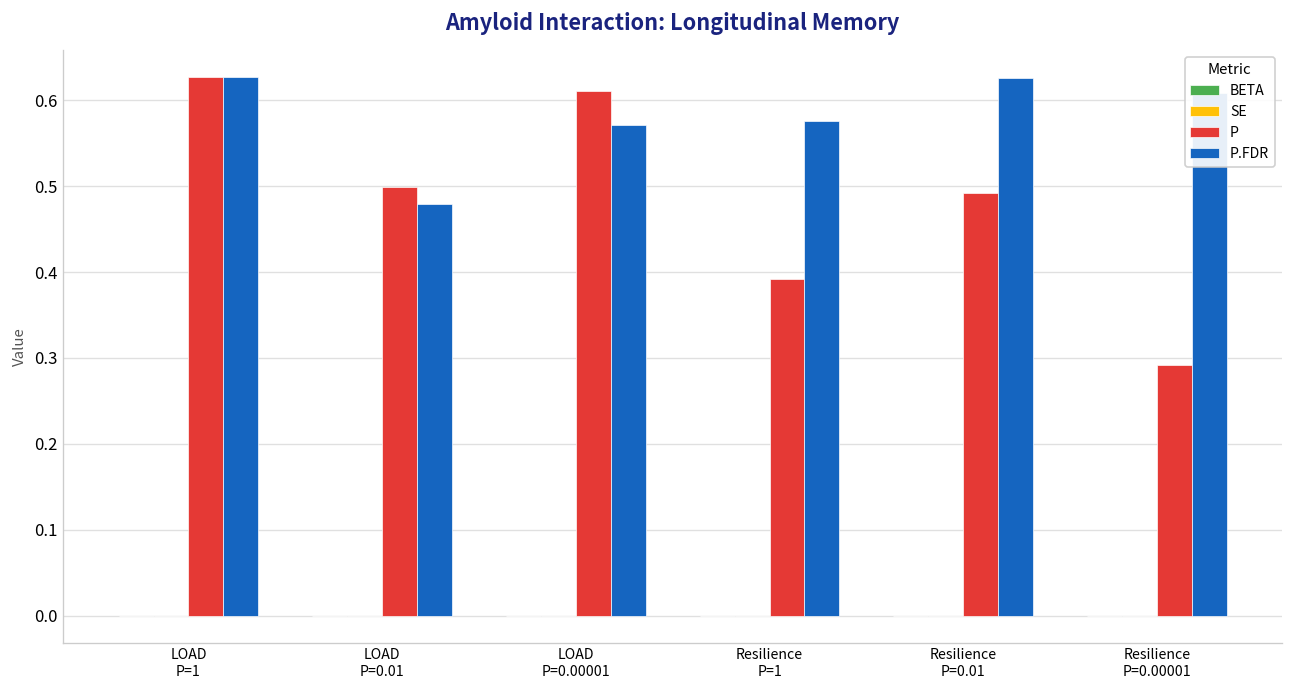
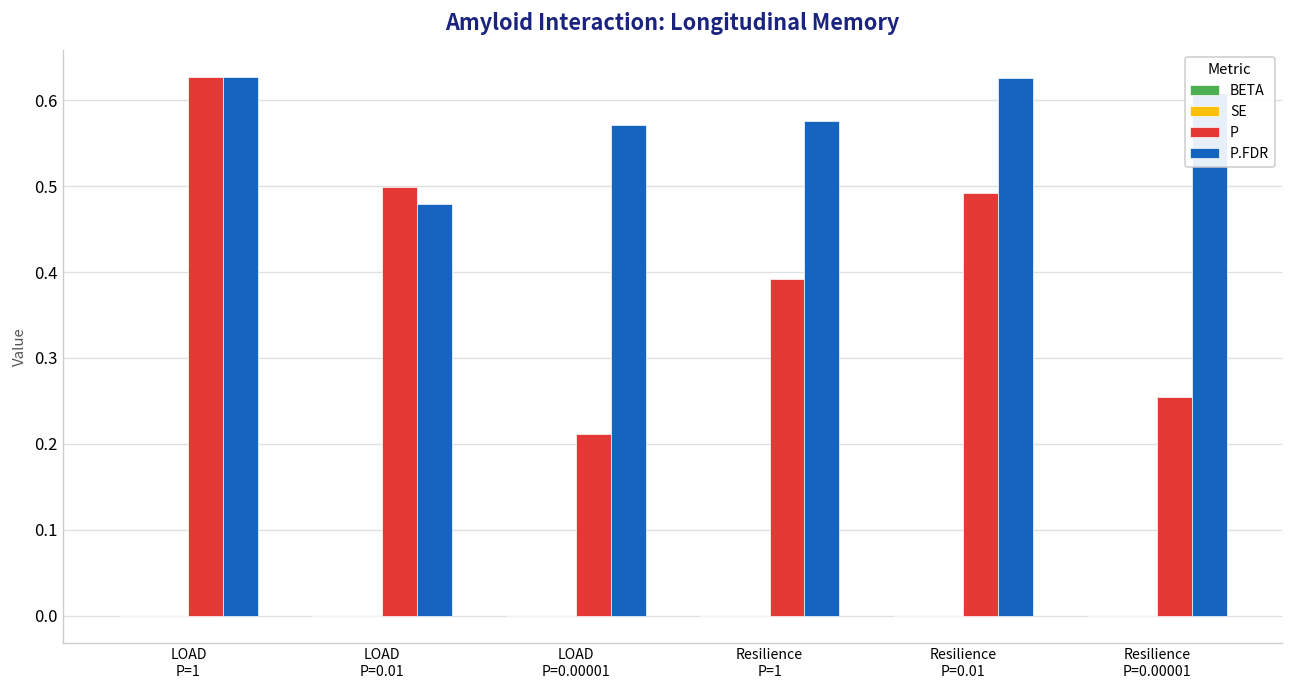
  {
    "P": {
      "LOAD P=1": 0.63,
      "LOAD P=0.01": 0.50,
-     "LOAD P=0.00001": 0.61,
+     "LOAD P=0.00001": 0.21,
      "Resilience P=1": 0.39,
      "Resilience P=0.01": 0.49,
-     "Resilience P=0.00001": 0.29
+     "Resilience P=0.00001": 0.25
    },
    "P.FDR": {
      "LOAD P=1": 0.63,
      "LOAD P=0.01": 0.48,
      "LOAD P=0.00001": 0.57,
      "Resilience P=1": 0.58,
      "Resilience P=0.01": 0.63
    }
  }
